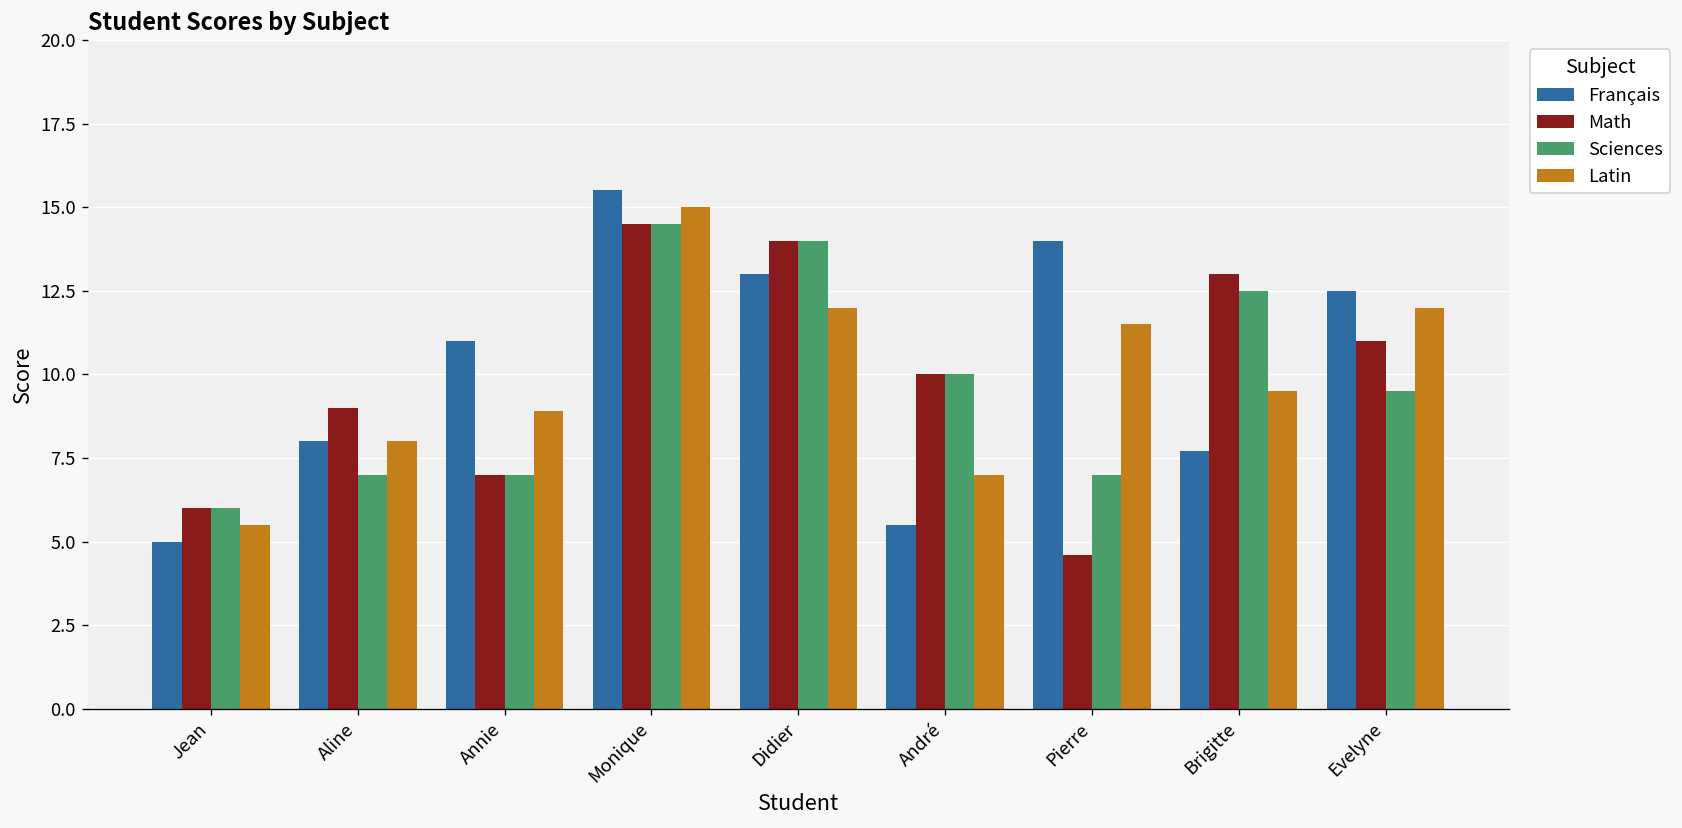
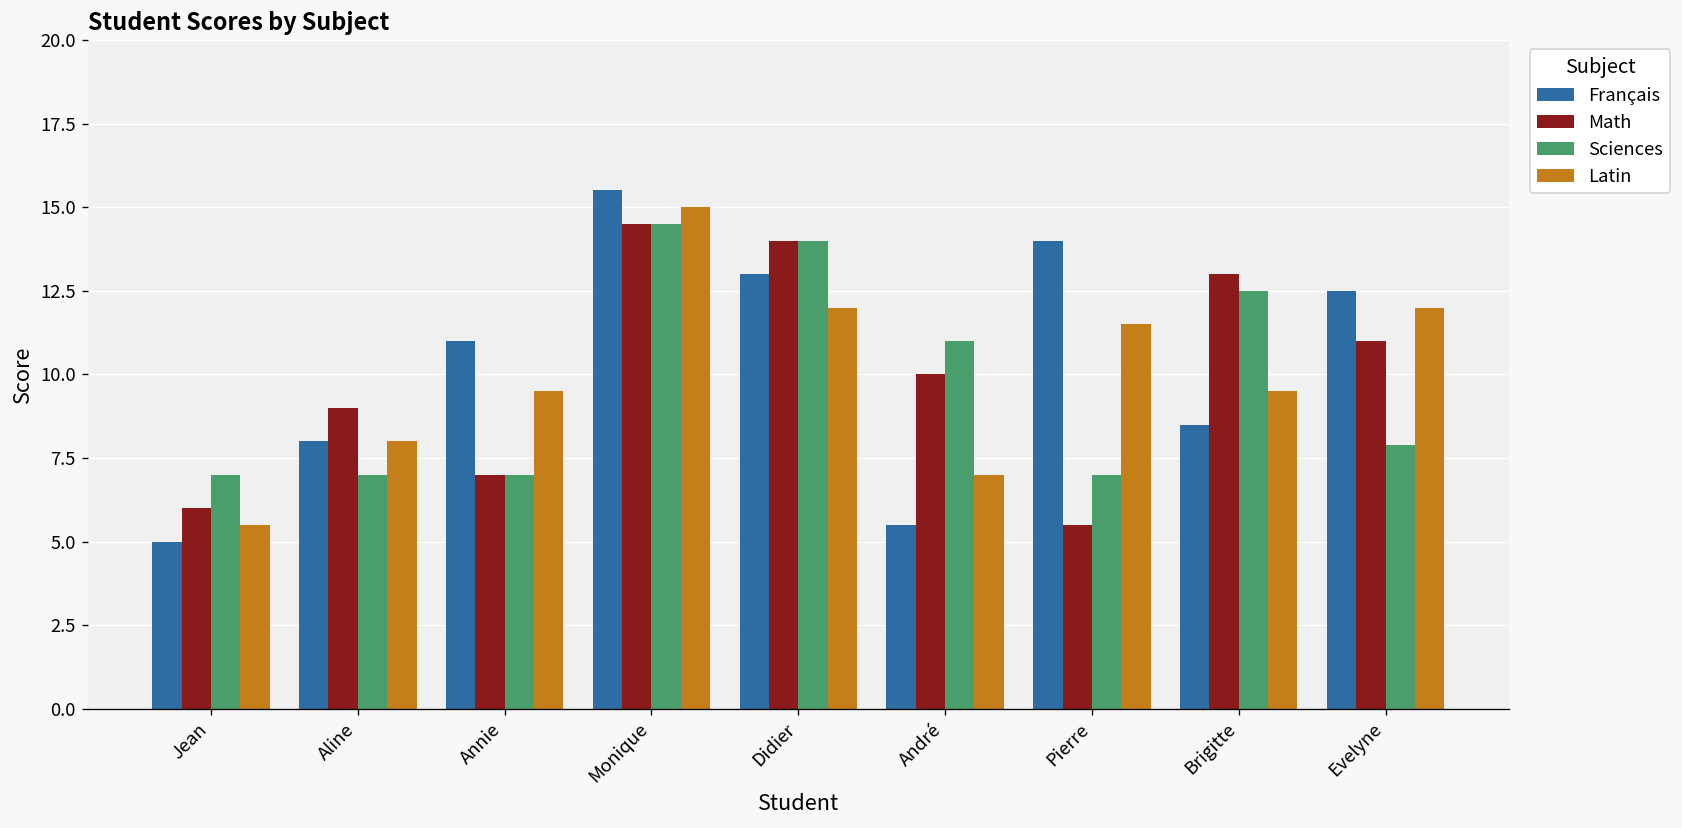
  {
    "Français": {
      "Jean": 5.0,
      "Aline": 8.0,
      "Annie": 11.0,
      "Monique": 15.5,
      "Didier": 13.0,
      "André": 5.5,
      "Pierre": 14.0,
-     "Brigitte": 7.7,
+     "Brigitte": 8.5,
      "Evelyne": 12.5
    },
    "Math": {
      "Jean": 6.0,
      "Aline": 9.0,
      "Annie": 7.0,
      "Monique": 14.5,
      "Didier": 14.0,
      "André": 10.0,
-     "Pierre": 4.6,
+     "Pierre": 5.5,
      "Brigitte": 13.0,
      "Evelyne": 11.0
    },
    "Sciences": {
-     "Jean": 6,
+     "Jean": 7,
      "Aline": 7.0,
      "Annie": 7.0,
      "Monique": 14.5,
      "Didier": 14.0,
-     "André": 10,
+     "André": 11,
      "Pierre": 7.0,
      "Brigitte": 12.5,
-     "Evelyne": 9.5
+     "Evelyne": 7.9
    },
    "Latin": {
      "Jean": 5.5,
      "Aline": 8.0,
-     "Annie": 8.9,
+     "Annie": 9.5,
      "Monique": 15.0,
      "Didier": 12.0,
      "André": 7.0,
      "Pierre": 11.5,
      "Brigitte": 9.5,
      "Evelyne": 12.0
    }
  }
